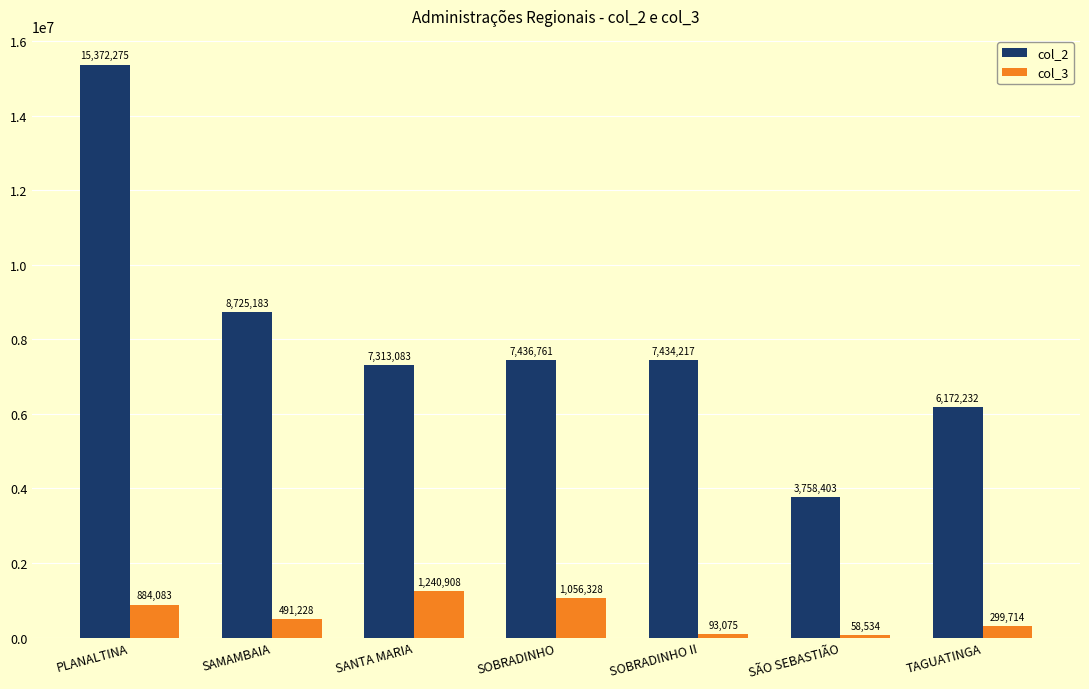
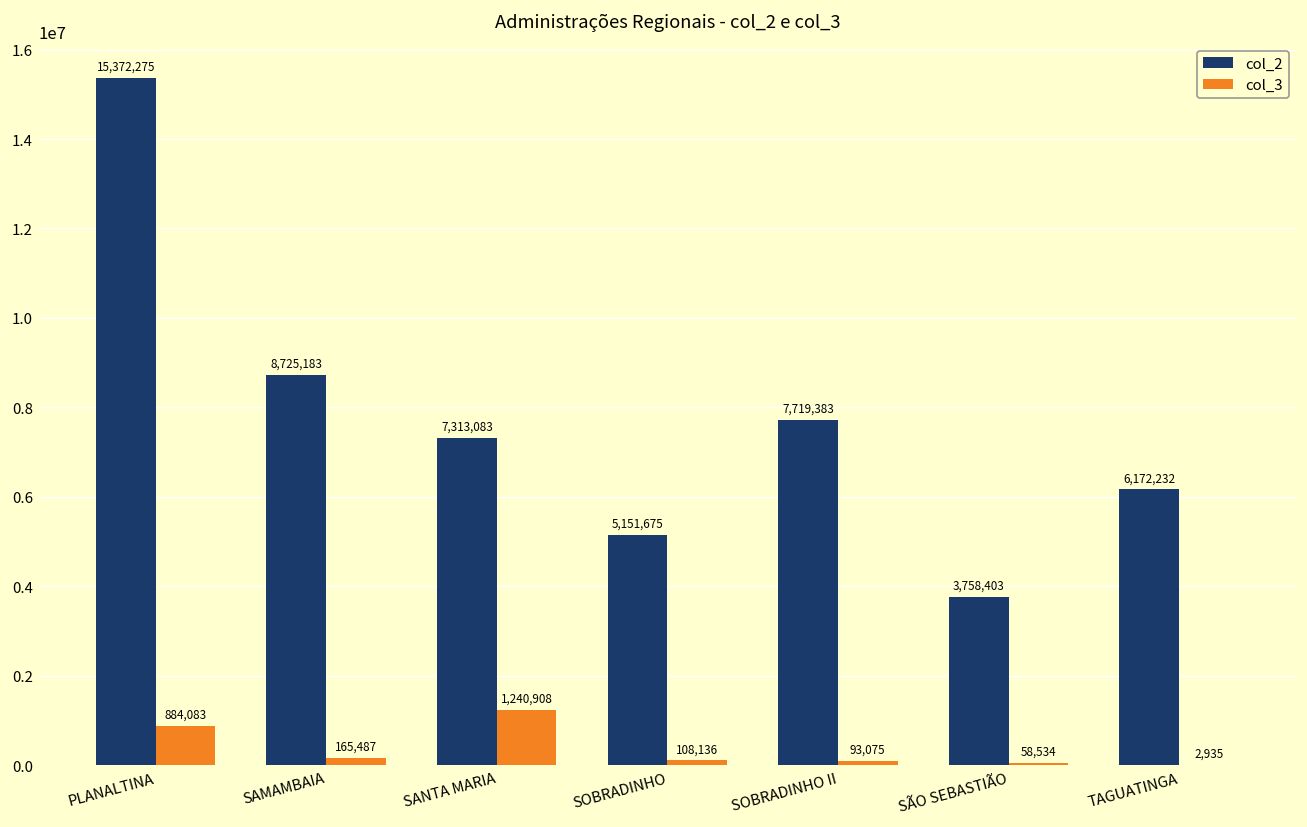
  {
    "col_2": {
      "PLANALTINA": "15,372,275",
      "SAMAMBAIA": "8,725,183",
      "SANTA MARIA": "7,313,083",
-     "SOBRADINHO": "7,436,761",
-     "SOBRADINHO II": "7,434,217",
+     "SOBRADINHO": "5,151,675",
+     "SOBRADINHO II": "7,719,383",
      "SÃO SEBASTIÃO": "3,758,403",
      "TAGUATINGA": "6,172,232"
    },
    "col_3": {
      "PLANALTINA": "884,083",
-     "SAMAMBAIA": "491,228",
+     "SAMAMBAIA": "165,487",
      "SANTA MARIA": "1,240,908",
-     "SOBRADINHO": "1,056,328",
+     "SOBRADINHO": "108,136",
      "SOBRADINHO II": "93,075",
      "SÃO SEBASTIÃO": "58,534",
-     "TAGUATINGA": "299,714"
+     "TAGUATINGA": "2,935"
    }
  }
